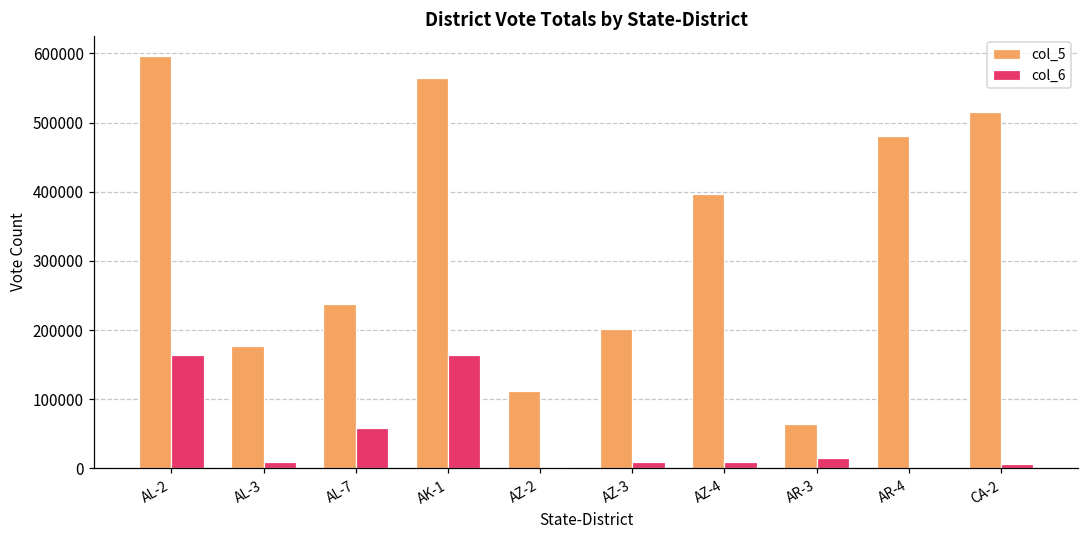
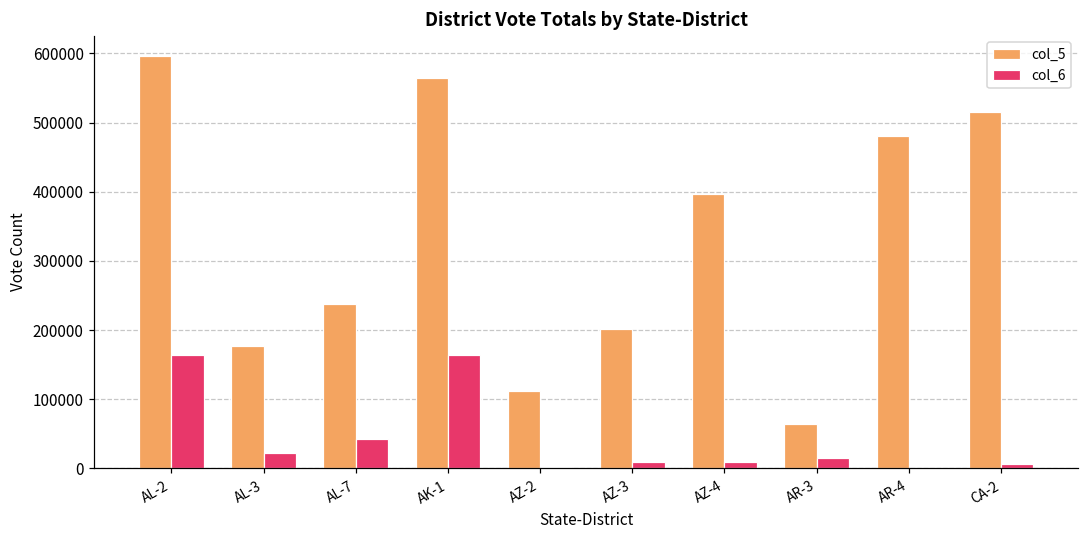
  {
    "col_5": {
      "AL-2": 600000,
      "AL-3": 180000,
      "AL-7": 240000,
      "AK-1": 560000,
      "AZ-2": 110000,
      "AZ-3": 200000,
      "AZ-4": 400000,
      "AR-3": 60000,
      "AR-4": 480000,
      "CA-2": 520000
    },
    "col_6": {
      "AL-2": 160000,
-     "AL-3": 10000,
-     "AL-7": 60000,
+     "AL-3": 20000,
+     "AL-7": 40000,
      "AK-1": 160000,
      "AZ-3": 10000,
      "AZ-4": 10000,
      "AR-3": 20000,
      "CA-2": 10000
    }
  }
